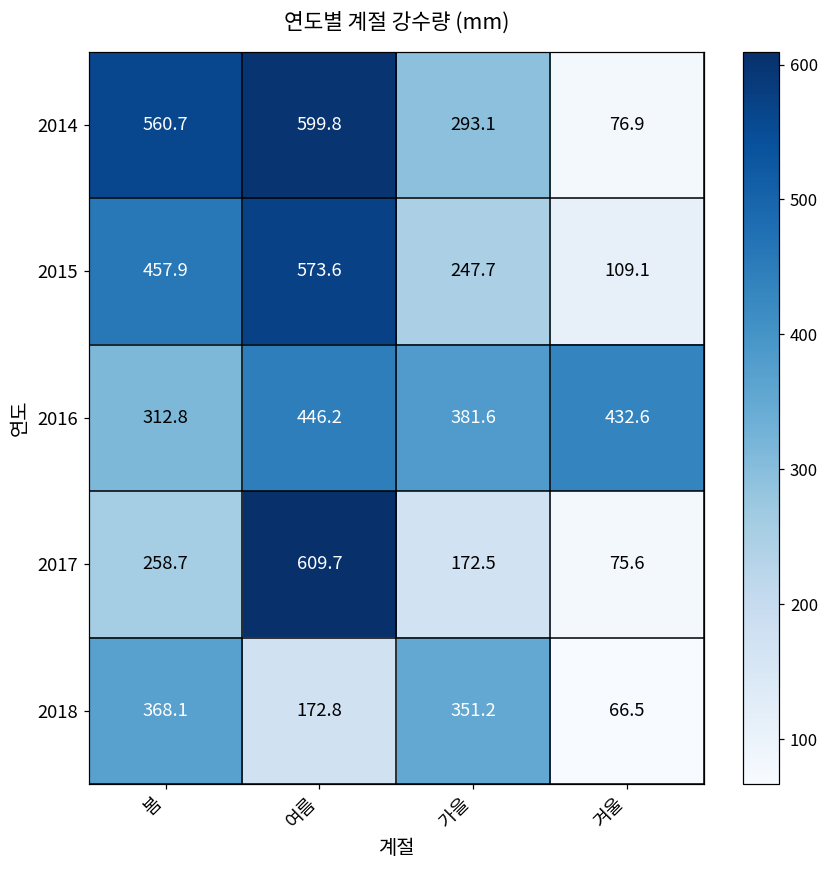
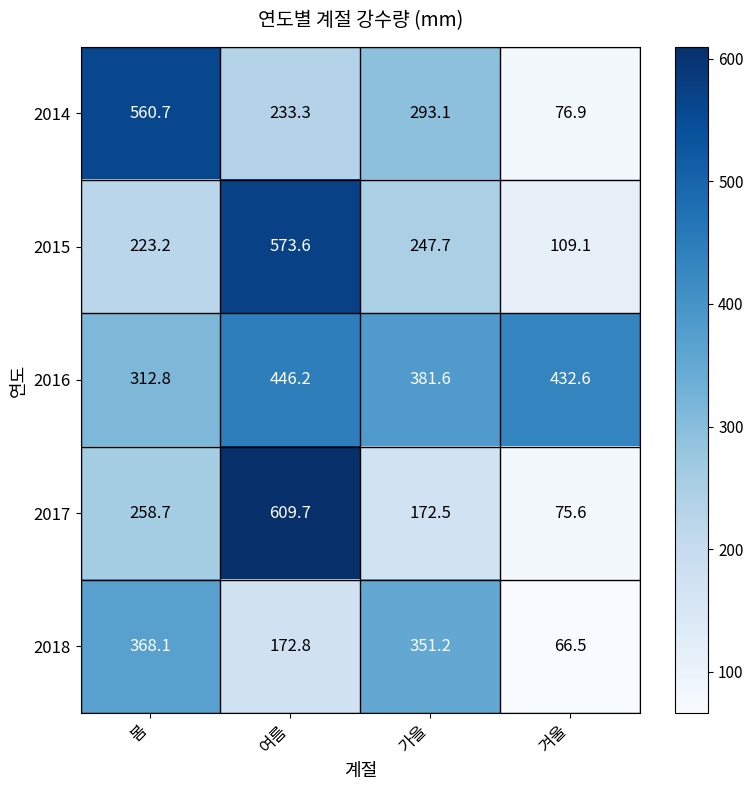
  {
    "2014": {
      "봄": 560.7,
-     "여름": 599.8,
+     "여름": 233.3,
      "가을": 293.1,
      "겨울": 76.9
    },
    "2015": {
-     "봄": 457.9,
+     "봄": 223.2,
      "여름": 573.6,
      "가을": 247.7,
      "겨울": 109.1
    },
    "2016": {
      "봄": 312.8,
      "여름": 446.2,
      "가을": 381.6,
      "겨울": 432.6
    },
    "2017": {
      "봄": 258.7,
      "여름": 609.7,
      "가을": 172.5,
      "겨울": 75.6
    },
    "2018": {
      "봄": 368.1,
      "여름": 172.8,
      "가을": 351.2,
      "겨울": 66.5
    }
  }
